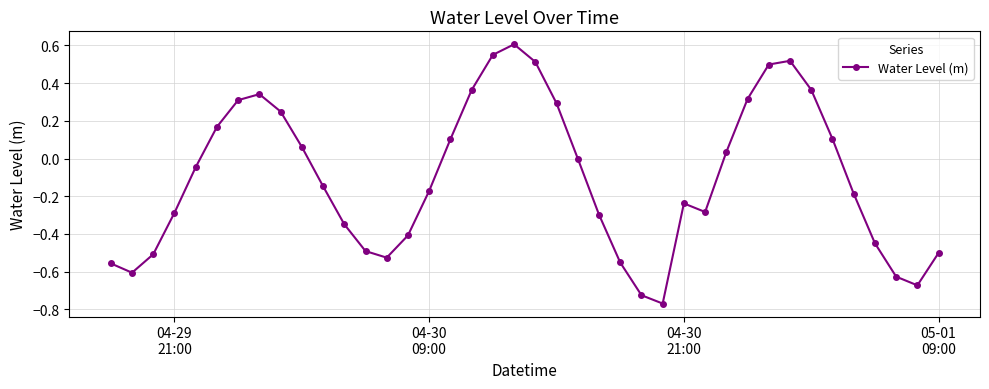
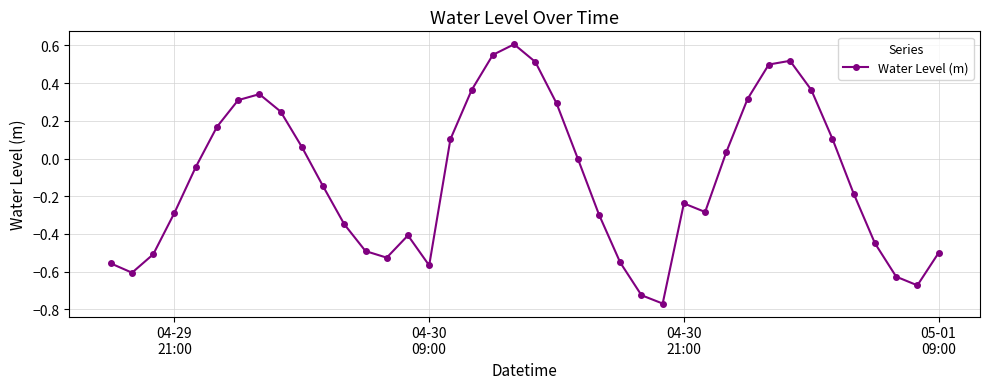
  {
    "04-29 21:00": -0.29,
-   "04-30 09:00": -0.17,
+   "04-30 09:00": -0.57,
    "04-30 21:00": -0.24,
    "05-01 09:00": -0.50
  }
